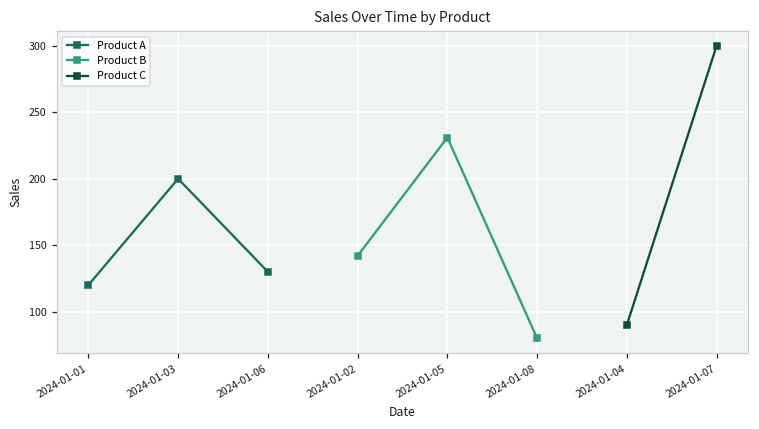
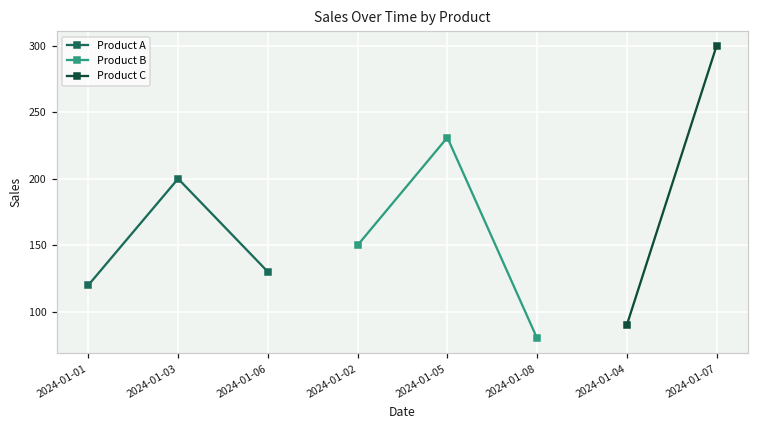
  {
    "Product B": {
-     "2024-01-02": 142,
+     "2024-01-02": 150,
      "2024-01-05": 231,
      "2024-01-08": 80
    }
  }
